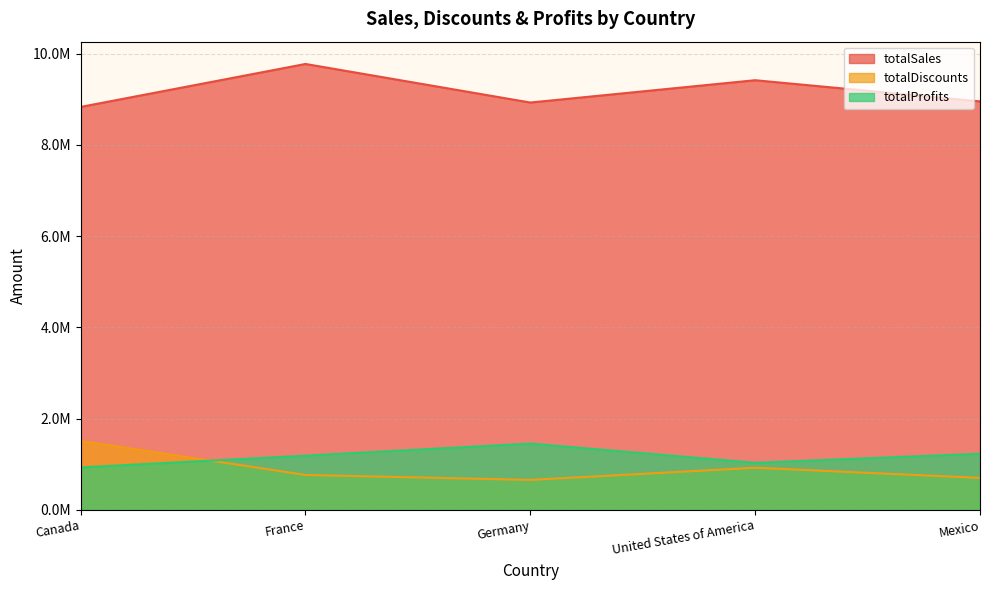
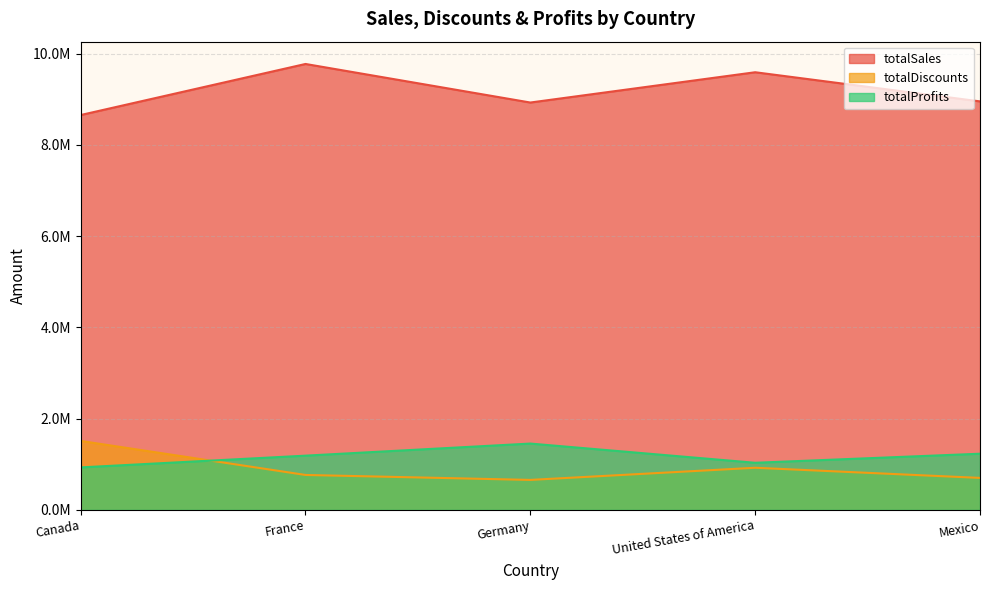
  {
    "totalSales": {
-     "Canada": 8800000,
+     "Canada": 8700000,
      "France": 9800000,
      "Germany": 8900000,
-     "United States of America": 9400000,
+     "United States of America": 9600000,
      "Mexico": 9000000
    },
    "totalDiscounts": {
      "Canada": 1500000,
      "France": 800000,
      "Germany": 700000,
      "United States of America": 900000,
      "Mexico": 700000
    },
    "totalProfits": {
      "Canada": 900000,
      "France": 1200000,
      "Germany": 1500000,
      "United States of America": 1000000,
      "Mexico": 1200000
    }
  }
